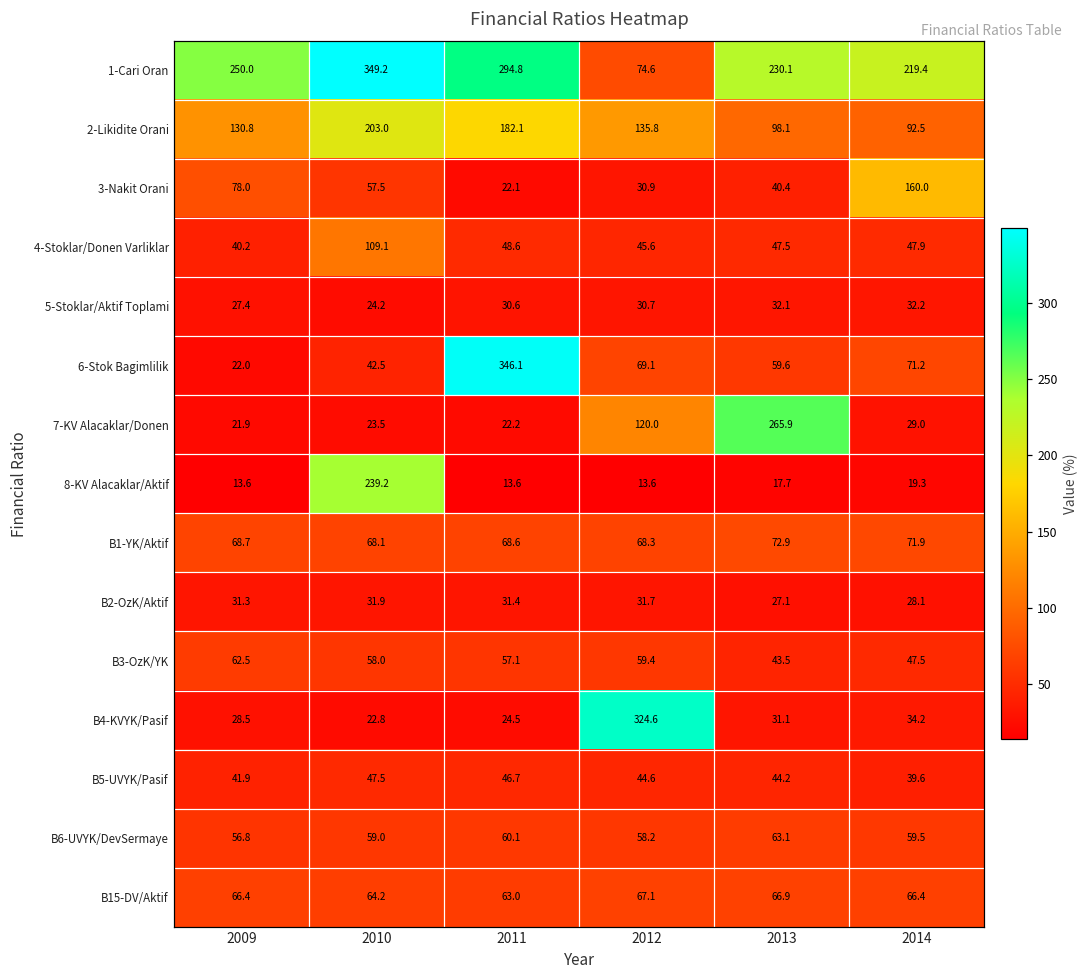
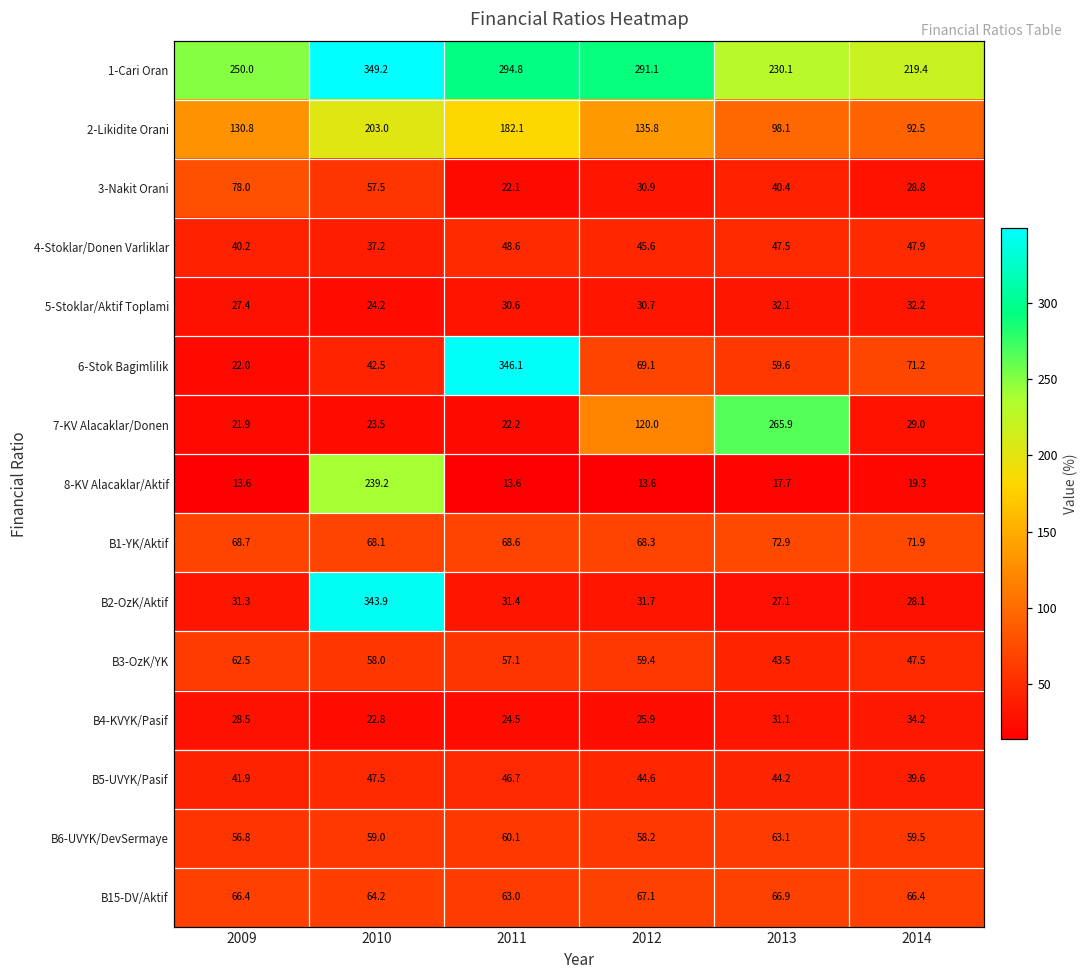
  {
    "1-Cari Oran": {
      "2009": 250.0,
      "2010": 349.2,
      "2011": 294.8,
-     "2012": 74.6,
+     "2012": 291.1,
      "2013": 230.1,
      "2014": 219.4
    },
    "2-Likidite Orani": {
      "2009": 130.8,
      "2010": 203.0,
      "2011": 182.1,
      "2012": 135.8,
      "2013": 98.1,
      "2014": 92.5
    },
    "3-Nakit Orani": {
      "2009": 78.0,
      "2010": 57.5,
      "2011": 22.1,
      "2012": 30.9,
      "2013": 40.4,
-     "2014": 160.0
+     "2014": 28.8
    },
    "4-Stoklar/Donen Varliklar": {
      "2009": 40.2,
-     "2010": 109.1,
+     "2010": 37.2,
      "2011": 48.6,
      "2012": 45.6,
      "2013": 47.5,
      "2014": 47.9
    },
    "5-Stoklar/Aktif Toplami": {
      "2009": 27.4,
      "2010": 24.2,
      "2011": 30.6,
      "2012": 30.7,
      "2013": 32.1,
      "2014": 32.2
    },
    "6-Stok Bagimlilik": {
      "2009": 22.0,
      "2010": 42.5,
      "2011": 346.1,
      "2012": 69.1,
      "2013": 59.6,
      "2014": 71.2
    },
    "7-KV Alacaklar/Donen": {
      "2009": 21.9,
      "2010": 23.5,
      "2011": 22.2,
      "2012": 120.0,
      "2013": 265.9,
      "2014": 29.0
    },
    "8-KV Alacaklar/Aktif": {
      "2009": 13.6,
      "2010": 239.2,
      "2011": 13.6,
      "2012": 13.6,
      "2013": 17.7,
      "2014": 19.3
    },
    "B1-YK/Aktif": {
      "2009": 68.7,
      "2010": 68.1,
      "2011": 68.6,
      "2012": 68.3,
      "2013": 72.9,
      "2014": 71.9
    },
    "B2-OzK/Aktif": {
      "2009": 31.3,
-     "2010": 31.9,
+     "2010": 343.9,
      "2011": 31.4,
      "2012": 31.7,
      "2013": 27.1,
      "2014": 28.1
    },
    "B3-OzK/YK": {
      "2009": 62.5,
      "2010": 58.0,
      "2011": 57.1,
      "2012": 59.4,
      "2013": 43.5,
      "2014": 47.5
    },
    "B4-KVYK/Pasif": {
      "2009": 28.5,
      "2010": 22.8,
      "2011": 24.5,
-     "2012": 324.6,
+     "2012": 25.9,
      "2013": 31.1,
      "2014": 34.2
    },
    "B5-UVYK/Pasif": {
      "2009": 41.9,
      "2010": 47.5,
      "2011": 46.7,
      "2012": 44.6,
      "2013": 44.2,
      "2014": 39.6
    },
    "B6-UVYK/DevSermaye": {
      "2009": 56.8,
      "2010": 59.0,
      "2011": 60.1,
      "2012": 58.2,
      "2013": 63.1,
      "2014": 59.5
    },
    "B15-DV/Aktif": {
      "2009": 66.4,
      "2010": 64.2,
      "2011": 63.0,
      "2012": 67.1,
      "2013": 66.9,
      "2014": 66.4
    }
  }
